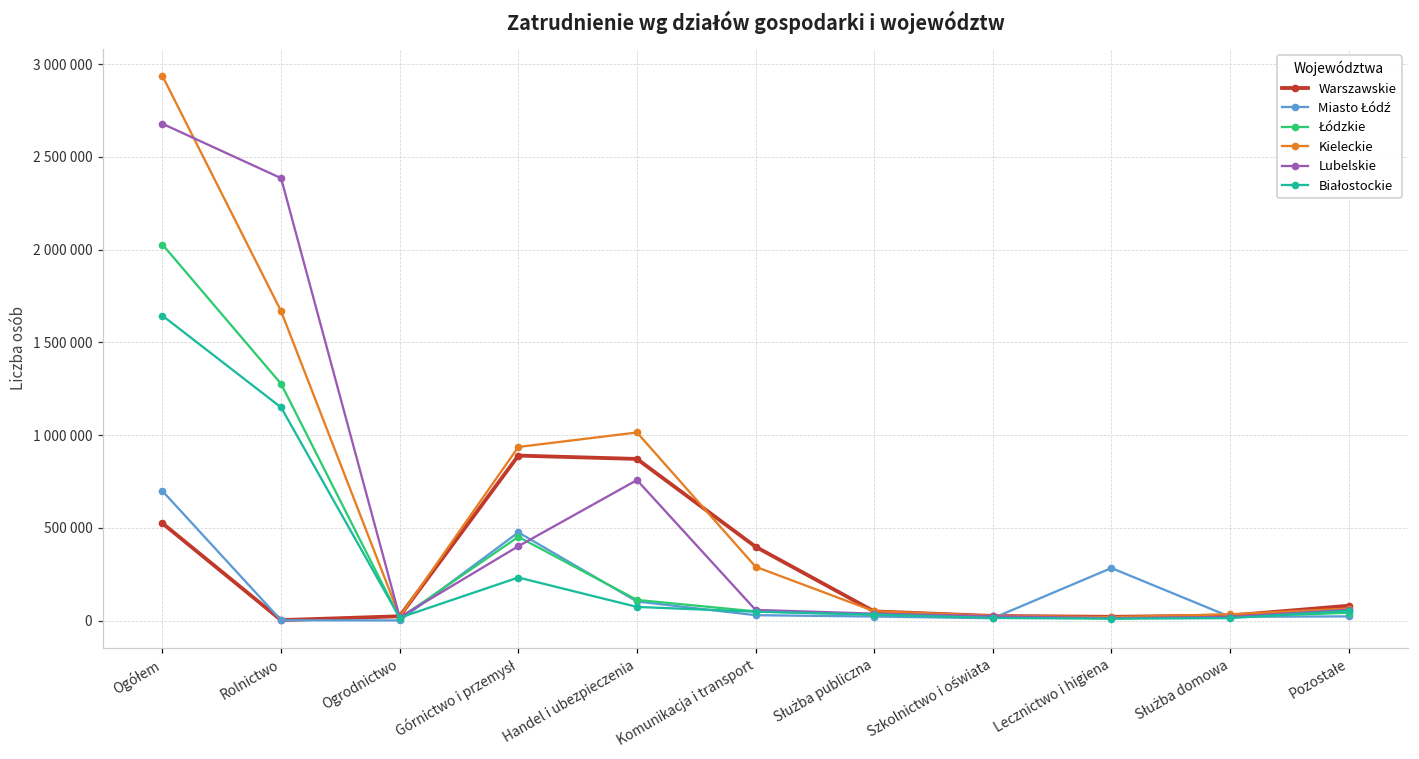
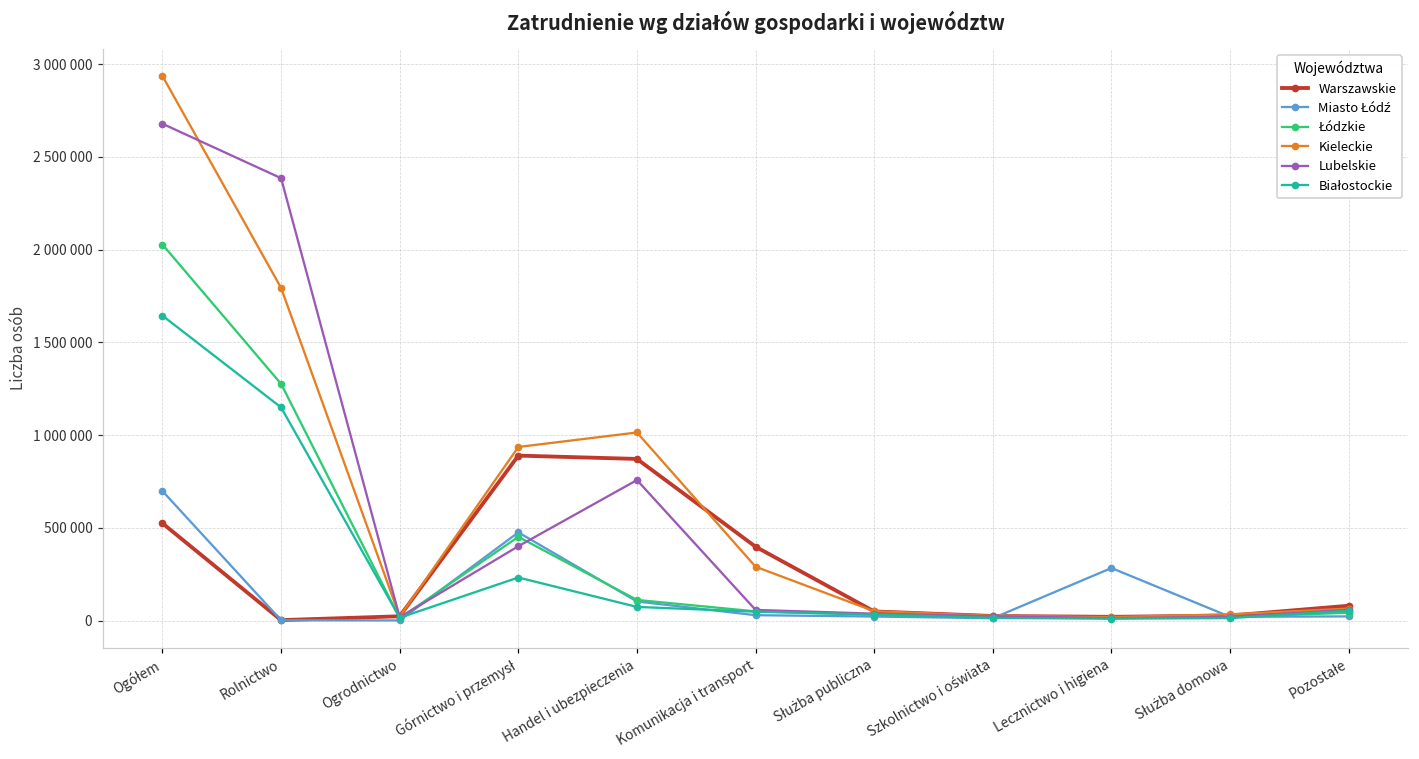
  {
    "Warszawskie": {
      "Ogółem": 520000,
      "Górnictwo i przemysł": 890000,
      "Handel i ubezpieczenia": 870000,
      "Komunikacja i transport": 400000,
      "Pozostałe": 80000
    },
    "Miasto Łódź": {
      "Ogółem": 700000,
      "Górnictwo i przemysł": 480000,
      "Komunikacja i transport": 30000,
      "Lecznictwo i higiena": 280000,
      "Pozostałe": 20000
    },
    "Kieleckie": {
      "Ogółem": 2940000,
-     "Rolnictwo": 1670000,
+     "Rolnictwo": 1790000,
      "Górnictwo i przemysł": 940000,
      "Handel i ubezpieczenia": 1010000,
      "Komunikacja i transport": 290000
    },
    "Lubelskie": {
      "Ogółem": 2680000,
      "Rolnictwo": 2380000,
      "Górnictwo i przemysł": 400000,
      "Handel i ubezpieczenia": 760000
    }
  }
